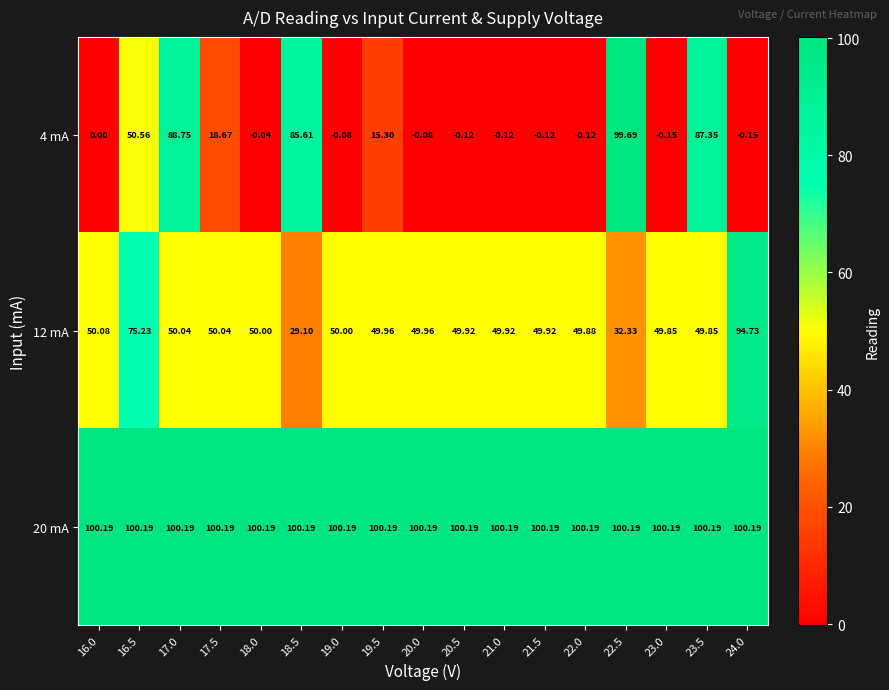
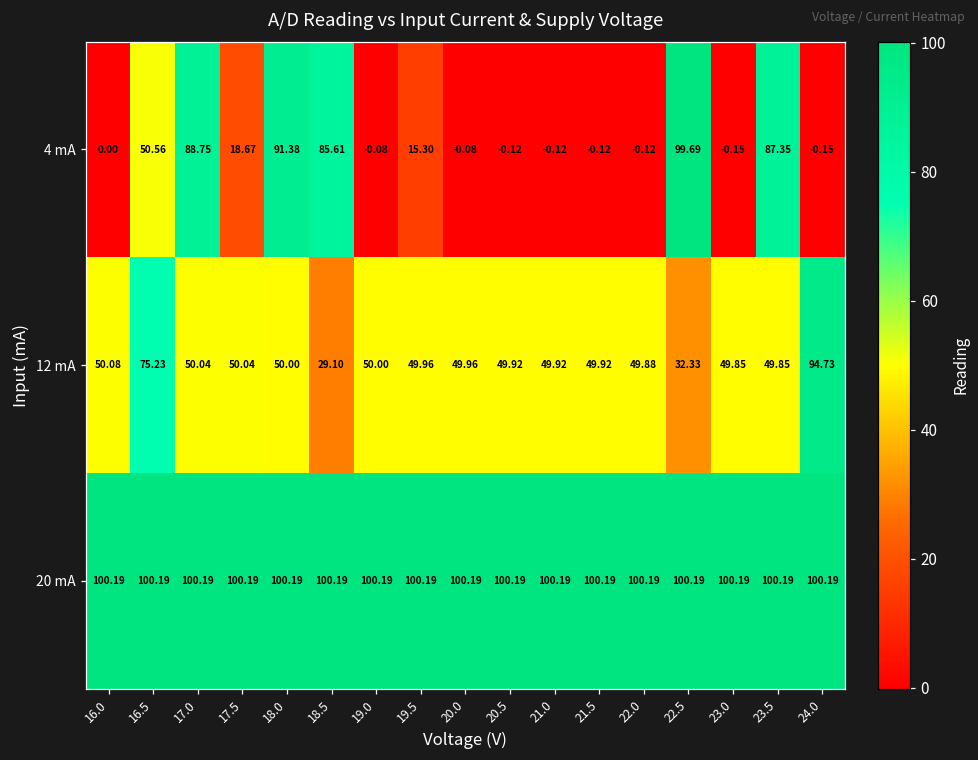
  {
    "4 mA": {
      "16.0": 0.00,
      "16.5": 50.56,
      "17.0": 88.75,
      "17.5": 18.67,
-     "18.0": -0.04,
+     "18.0": 91.38,
      "18.5": 85.61,
      "19.0": -0.08,
      "19.5": 15.30,
      "20.0": -0.08,
      "20.5": -0.12,
      "21.0": -0.12,
      "21.5": -0.12,
      "22.0": -0.12,
      "22.5": 99.69,
      "23.0": -0.15,
      "23.5": 87.35,
      "24.0": -0.15
    },
    "12 mA": {
      "16.0": 50.08,
      "16.5": 75.23,
      "17.0": 50.04,
      "17.5": 50.04,
      "18.0": 50.00,
      "18.5": 29.10,
      "19.0": 50.00,
      "19.5": 49.96,
      "20.0": 49.96,
      "20.5": 49.92,
      "21.0": 49.92,
      "21.5": 49.92,
      "22.0": 49.88,
      "22.5": 32.33,
      "23.0": 49.85,
      "23.5": 49.85,
      "24.0": 94.73
    },
    "20 mA": {
      "16.0": 100.19,
      "16.5": 100.19,
      "17.0": 100.19,
      "17.5": 100.19,
      "18.0": 100.19,
      "18.5": 100.19,
      "19.0": 100.19,
      "19.5": 100.19,
      "20.0": 100.19,
      "20.5": 100.19,
      "21.0": 100.19,
      "21.5": 100.19,
      "22.0": 100.19,
      "22.5": 100.19,
      "23.0": 100.19,
      "23.5": 100.19,
      "24.0": 100.19
    }
  }
